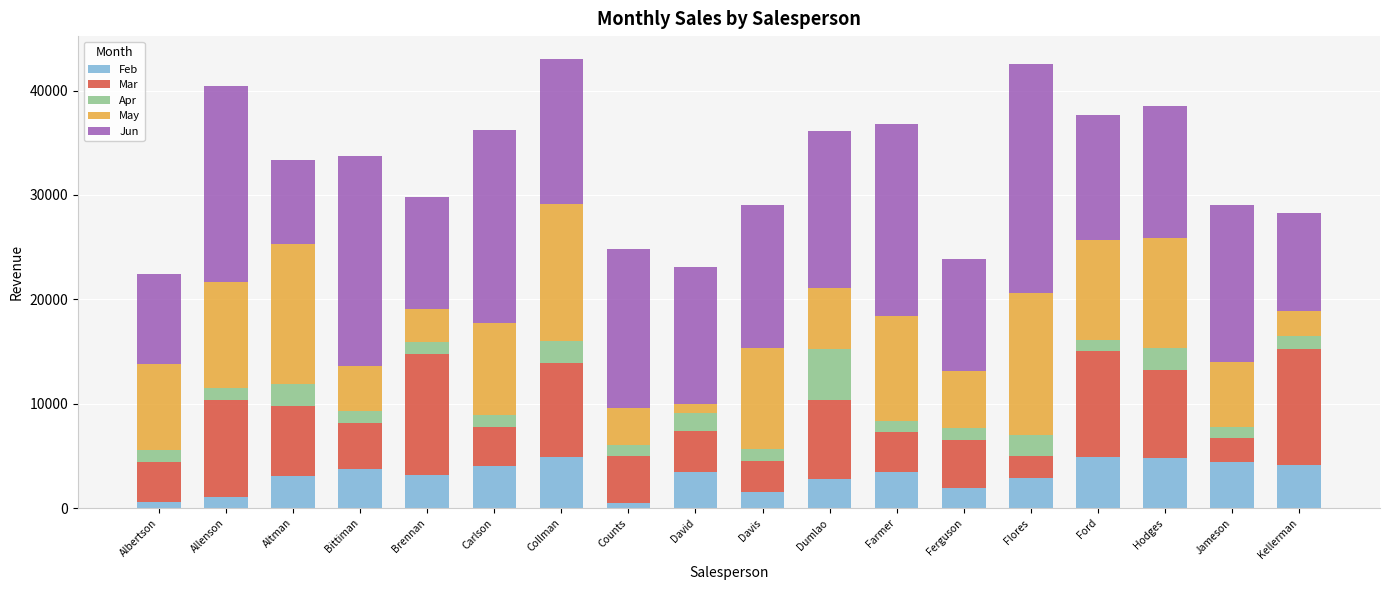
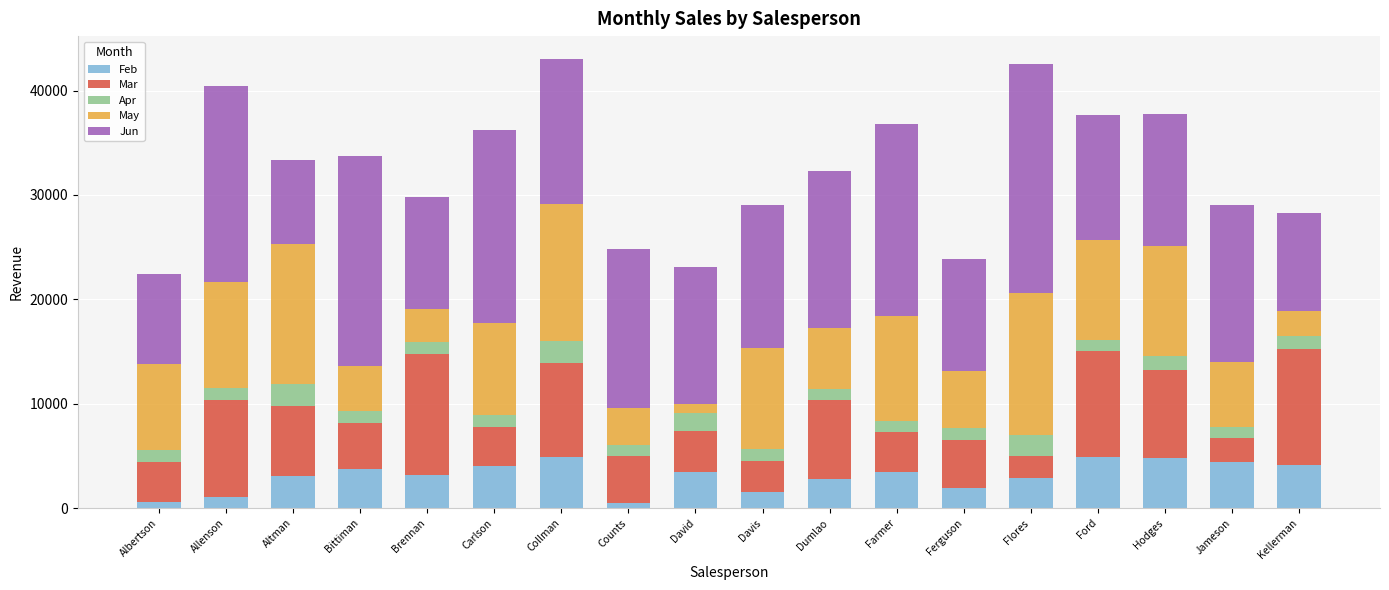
  {
    "Feb": {
      "Albertson": 600,
      "Allenson": 1000,
      "Altman": 3100,
      "Bittiman": 3800,
      "Brennan": 3200,
      "Carlson": 4100,
      "Collman": 4900,
      "Counts": 500,
      "David": 3400,
      "Davis": 1600,
      "Dumlao": 2800,
      "Farmer": 3500,
      "Ferguson": 1900,
      "Flores": 2900,
      "Ford": 4900,
      "Hodges": 4800,
      "Jameson": 4500,
      "Kellerman": 4200
    },
    "Mar": {
      "Albertson": 3900,
      "Allenson": 9400,
      "Altman": 6700,
      "Bittiman": 4400,
      "Brennan": 11600,
      "Carlson": 3700,
      "Collman": 9000,
      "Counts": 4500,
      "David": 4000,
      "Davis": 2900,
      "Dumlao": 7500,
      "Farmer": 3900,
      "Ferguson": 4600,
      "Flores": 2100,
      "Ford": 10100,
      "Hodges": 8400,
      "Jameson": 2200,
      "Kellerman": 11100
    },
    "Apr": {
      "Albertson": 1100,
      "Allenson": 1100,
      "Altman": 2100,
      "Bittiman": 1100,
      "Brennan": 1100,
      "Carlson": 1100,
      "Collman": 2100,
      "Counts": 1000,
      "David": 1700,
      "Davis": 1200,
-     "Dumlao": 4900,
+     "Dumlao": 1100,
      "Farmer": 1000,
      "Ferguson": 1100,
      "Flores": 2000,
      "Ford": 1100,
-     "Hodges": 2200,
+     "Hodges": 1400,
      "Jameson": 1100,
      "Kellerman": 1300
    },
    "May": {
      "Albertson": 8200,
      "Allenson": 10200,
      "Altman": 13500,
      "Bittiman": 4400,
      "Brennan": 3200,
      "Carlson": 8800,
      "Collman": 13100,
      "Counts": 3500,
      "David": 900,
      "Davis": 9600,
      "Dumlao": 5900,
      "Farmer": 10000,
      "Ferguson": 5500,
      "Flores": 13500,
      "Ford": 9500,
      "Hodges": 10500,
      "Jameson": 6300,
      "Kellerman": 2400
    },
    "Jun": {
      "Albertson": 8700,
      "Allenson": 18700,
      "Altman": 8000,
      "Bittiman": 20100,
      "Brennan": 10700,
      "Carlson": 18500,
      "Collman": 14000,
      "Counts": 15300,
      "David": 13100,
      "Davis": 13700,
      "Dumlao": 15100,
      "Farmer": 18400,
      "Ferguson": 10700,
      "Flores": 22000,
      "Ford": 12000,
      "Hodges": 12700,
      "Jameson": 15000,
      "Kellerman": 9400
    }
  }
